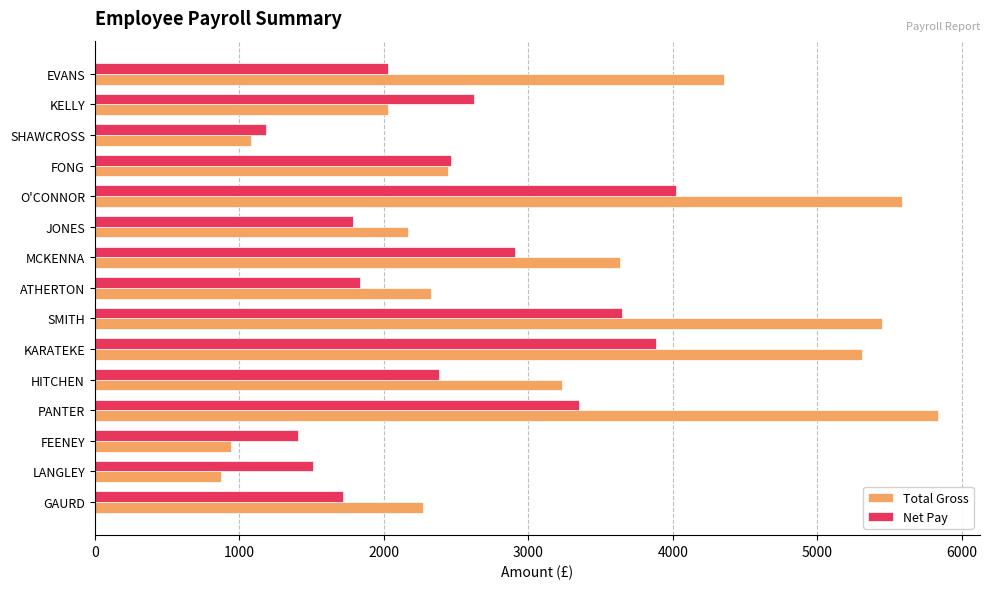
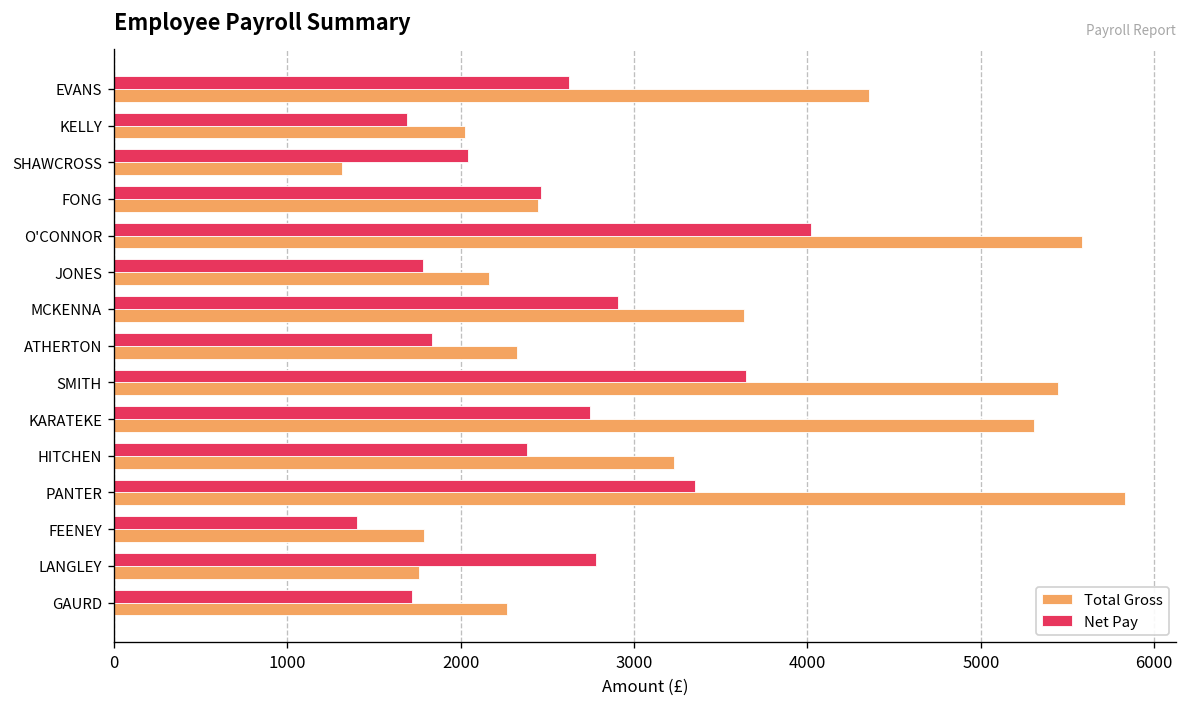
  {
    "Total Gross": {
      "EVANS": 4360,
      "KELLY": 2030,
-     "SHAWCROSS": 1080,
+     "SHAWCROSS": 1320,
      "FONG": 2450,
      "O'CONNOR": 5580,
      "JONES": 2170,
      "MCKENNA": 3630,
      "ATHERTON": 2330,
      "SMITH": 5450,
      "KARATEKE": 5310,
      "HITCHEN": 3230,
      "PANTER": 5830,
-     "FEENEY": 940,
-     "LANGLEY": 880,
+     "FEENEY": 1790,
+     "LANGLEY": 1760,
      "GAURD": 2270
    },
    "Net Pay": {
-     "EVANS": 2030,
-     "KELLY": 2620,
-     "SHAWCROSS": 1190,
+     "EVANS": 2630,
+     "KELLY": 1690,
+     "SHAWCROSS": 2040,
      "FONG": 2470,
      "O'CONNOR": 4020,
      "JONES": 1790,
      "MCKENNA": 2910,
      "ATHERTON": 1830,
      "SMITH": 3640,
-     "KARATEKE": 3890,
+     "KARATEKE": 2740,
      "HITCHEN": 2380,
      "PANTER": 3350,
      "FEENEY": 1410,
-     "LANGLEY": 1510,
+     "LANGLEY": 2780,
      "GAURD": 1720
    }
  }
